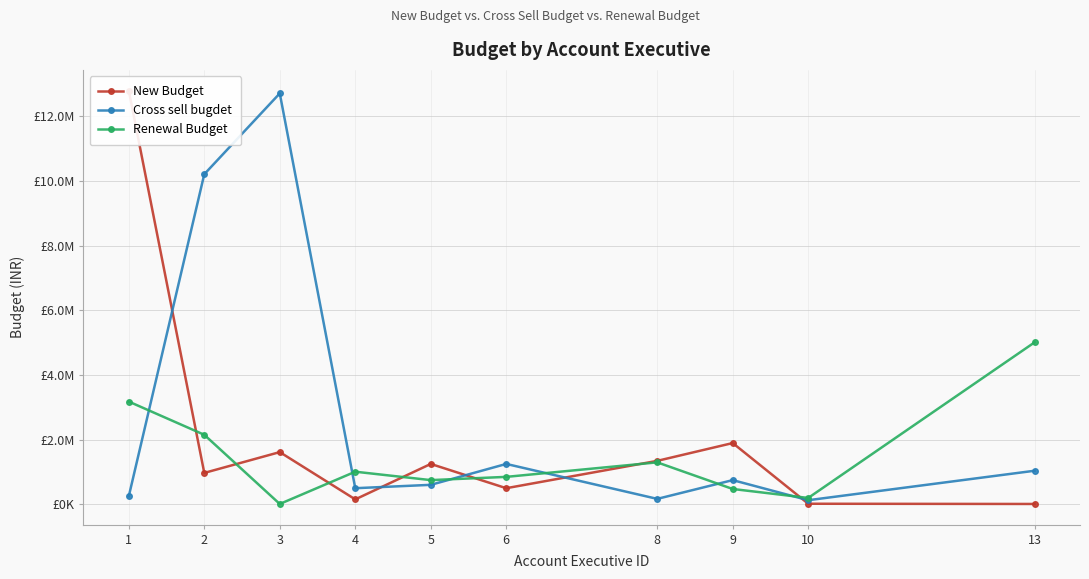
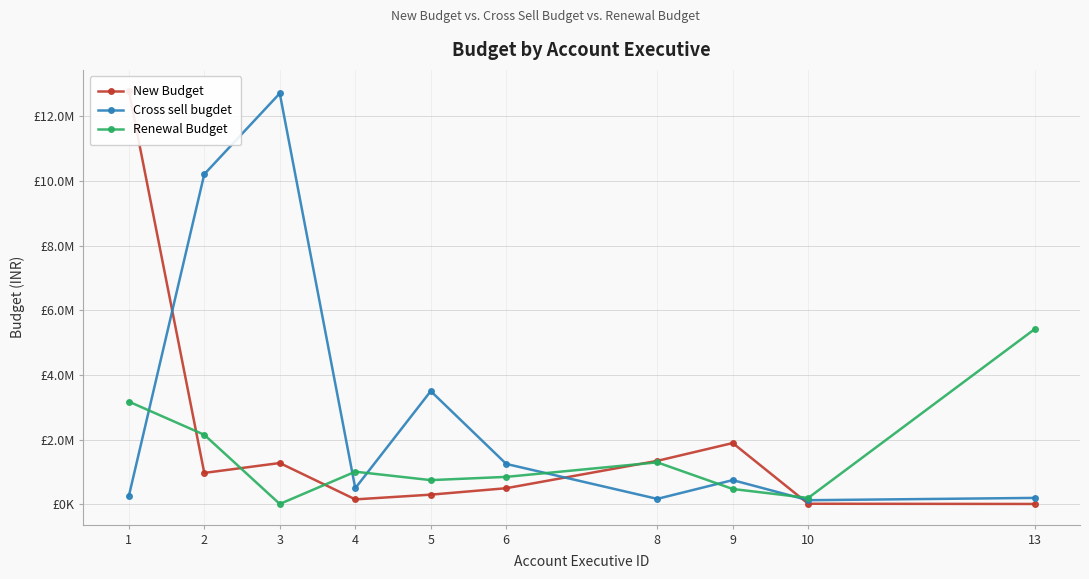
  {
    "New Budget": {
      "2": "£1000000",
-     "3": "£1600000",
+     "3": "£1300000",
      "4": "£200000",
-     "5": "£1300000",
+     "5": "£300000",
      "6": "£500000",
      "9": "£1900000",
      "10": "£0",
      "13": "£0"
    },
    "Cross sell bugdet": {
      "1": "£300000",
      "2": "£10200000",
      "3": "£12700000",
      "4": "£500000",
-     "5": "£600000",
+     "5": "£3500000",
      "6": "£1300000",
      "8": "£200000",
      "9": "£800000",
-     "13": "£1000000"
+     "13": "£200000"
    },
    "Renewal Budget": {
      "1": "£3200000",
      "2": "£2200000",
      "3": "£0",
      "4": "£1000000",
      "5": "£800000",
      "6": "£900000",
      "9": "£500000",
-     "13": "£5000000"
+     "13": "£5400000"
    }
  }
